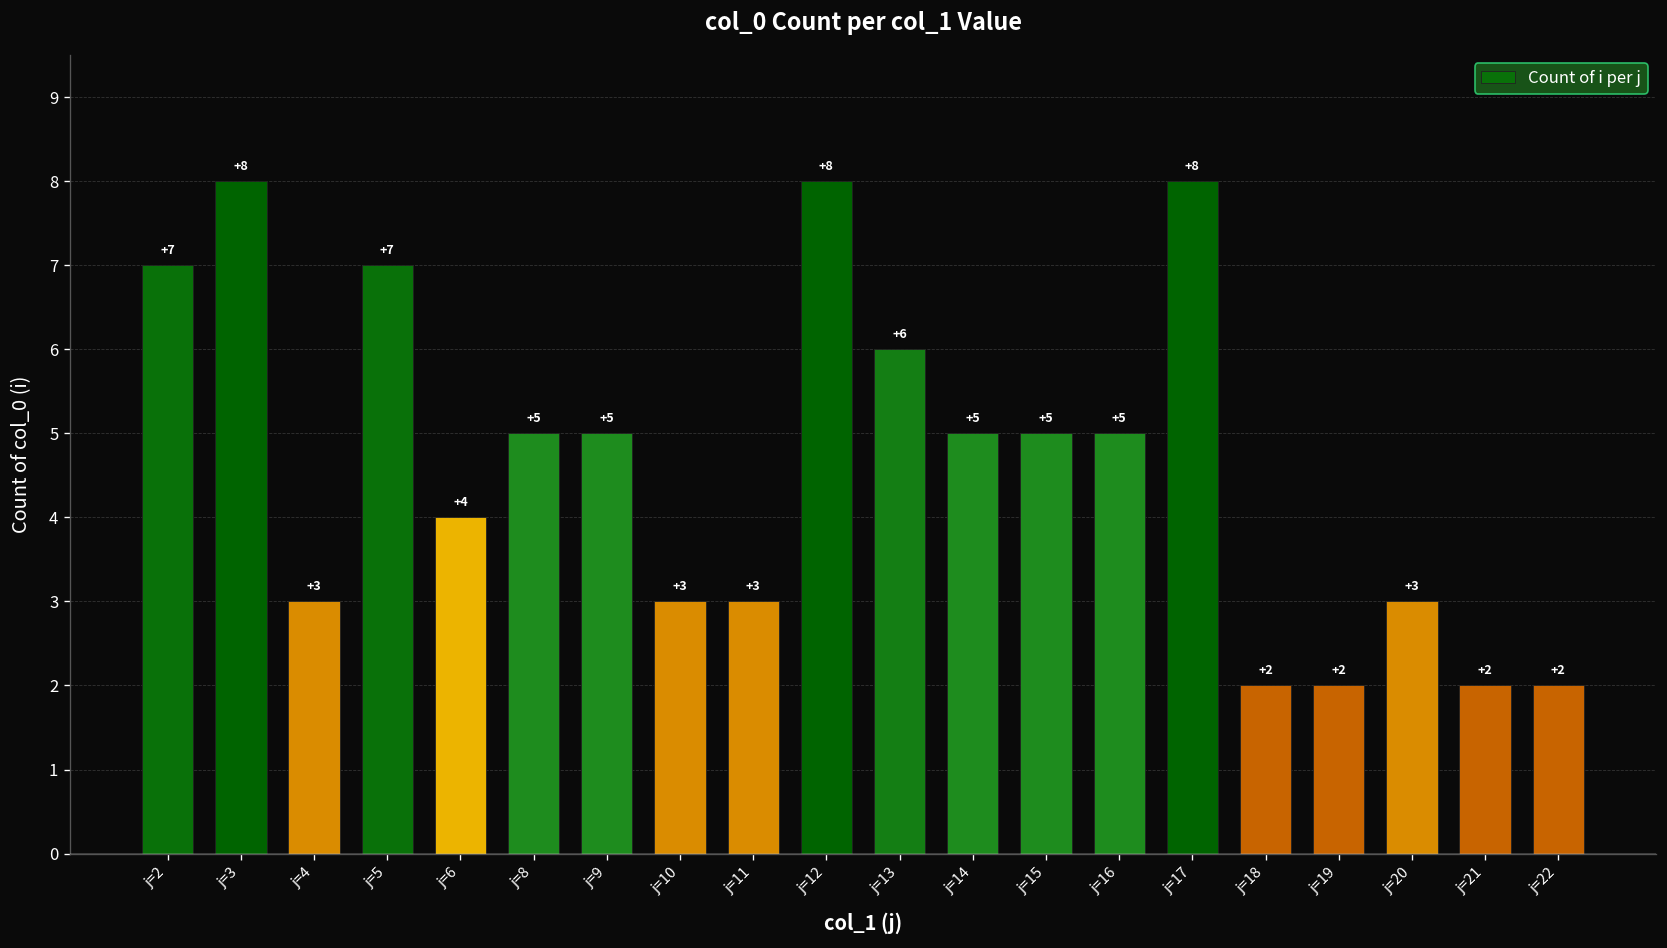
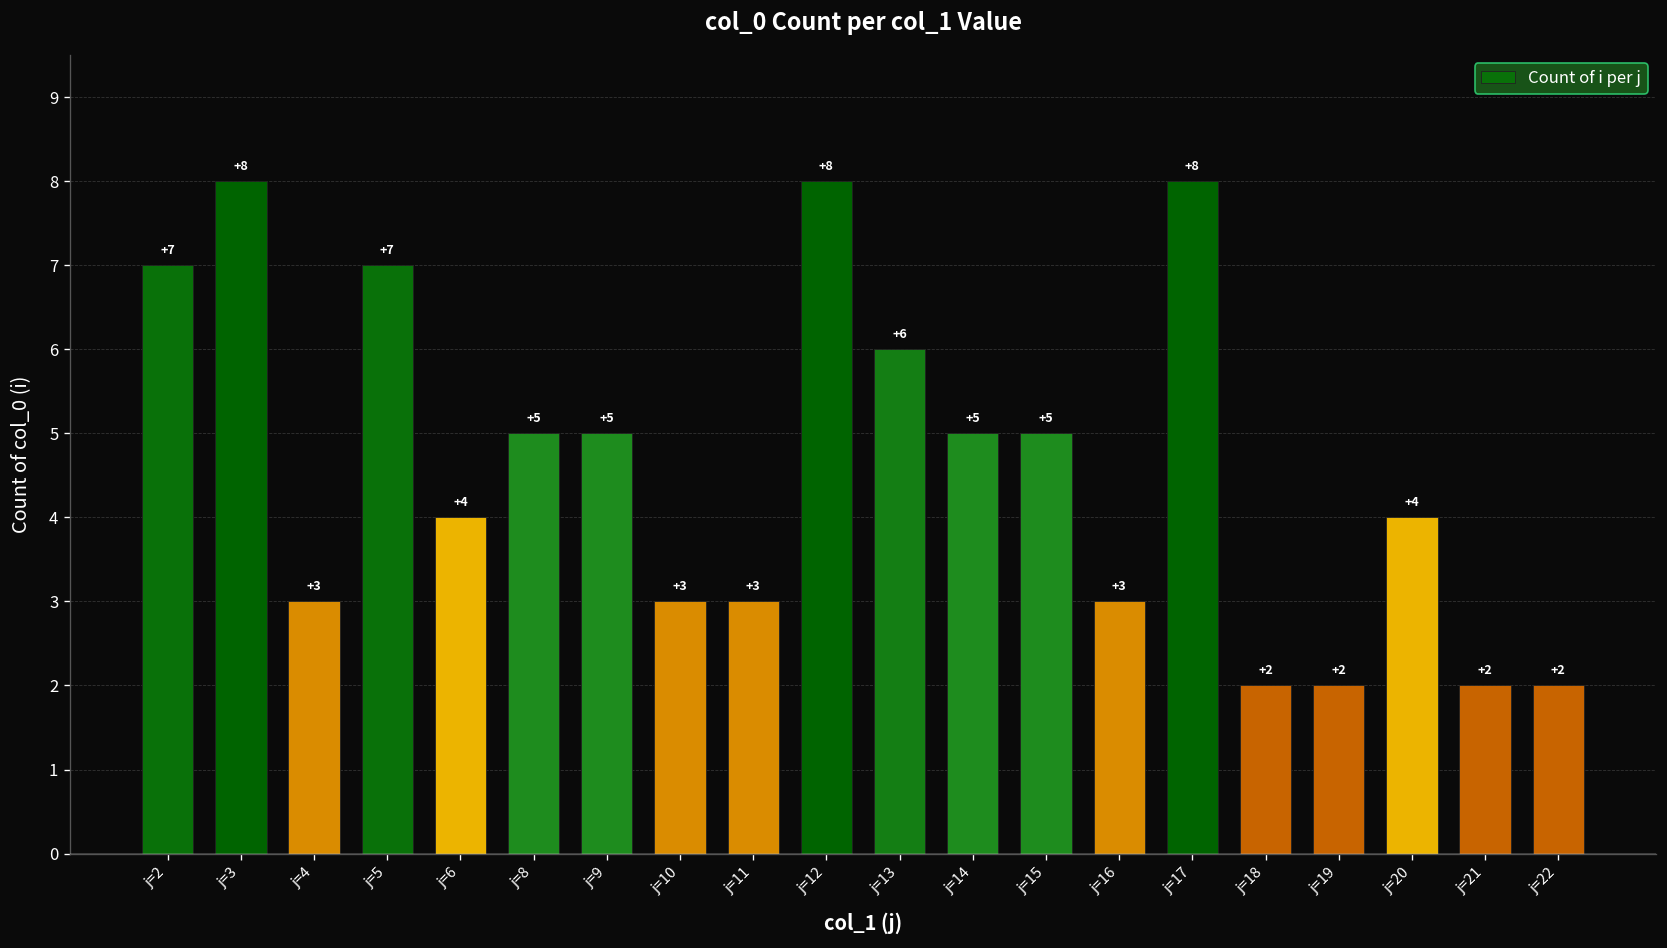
  {
    "j=2": "+7",
    "j=3": "+8",
    "j=4": "+3",
    "j=5": "+7",
    "j=6": "+4",
    "j=8": "+5",
    "j=9": "+5",
    "j=10": "+3",
    "j=11": "+3",
    "j=12": "+8",
    "j=13": "+6",
    "j=14": "+5",
    "j=15": "+5",
-   "j=16": "+5",
+   "j=16": "+3",
    "j=17": "+8",
    "j=18": "+2",
    "j=19": "+2",
-   "j=20": "+3",
+   "j=20": "+4",
    "j=21": "+2",
    "j=22": "+2"
  }
